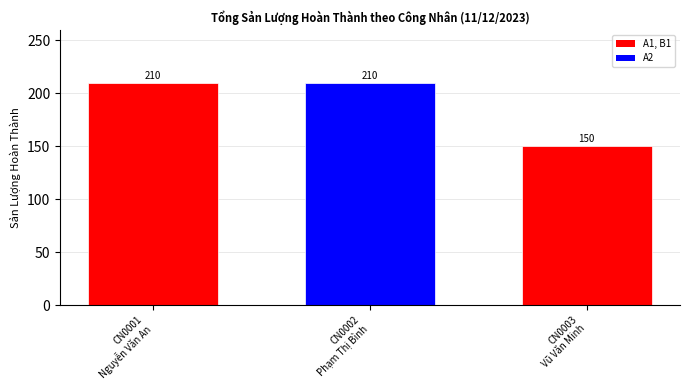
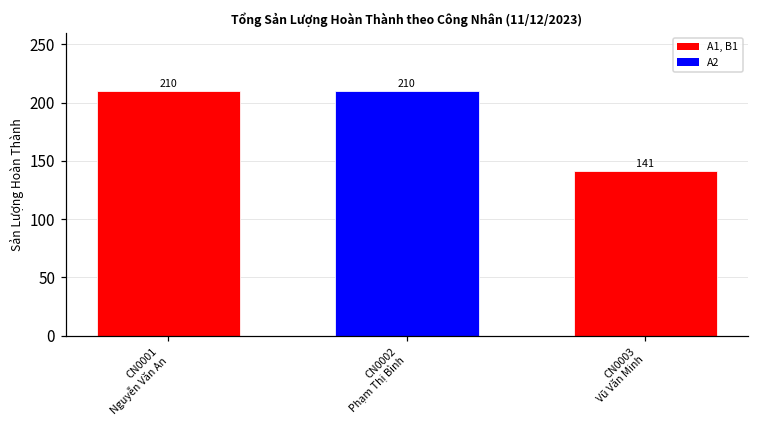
  {
    "CN0001 Nguyễn Văn An": 210,
    "CN0002 Phạm Thị Bình": 210,
-   "CN0003 Vũ Văn Minh": 150
+   "CN0003 Vũ Văn Minh": 141
  }
